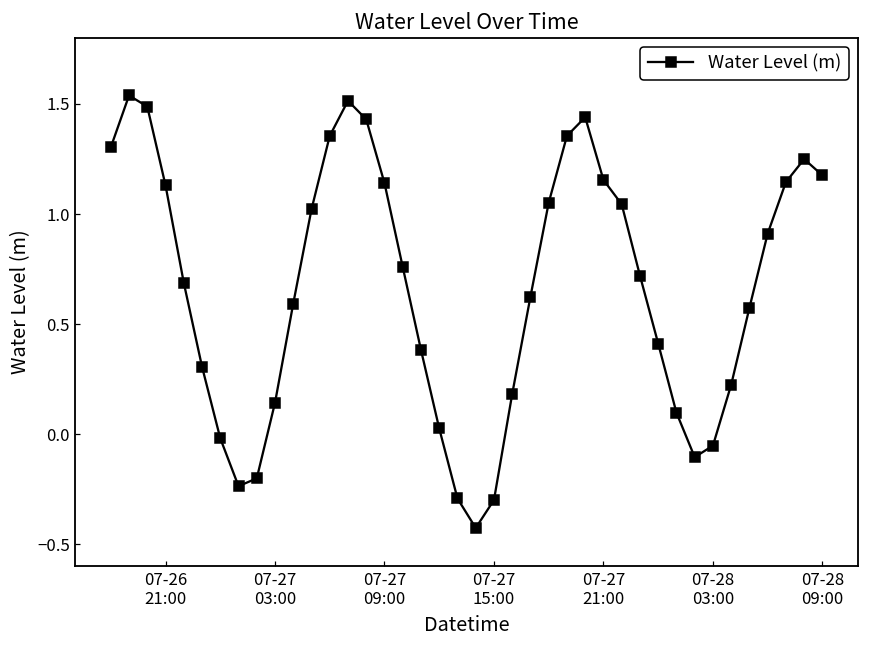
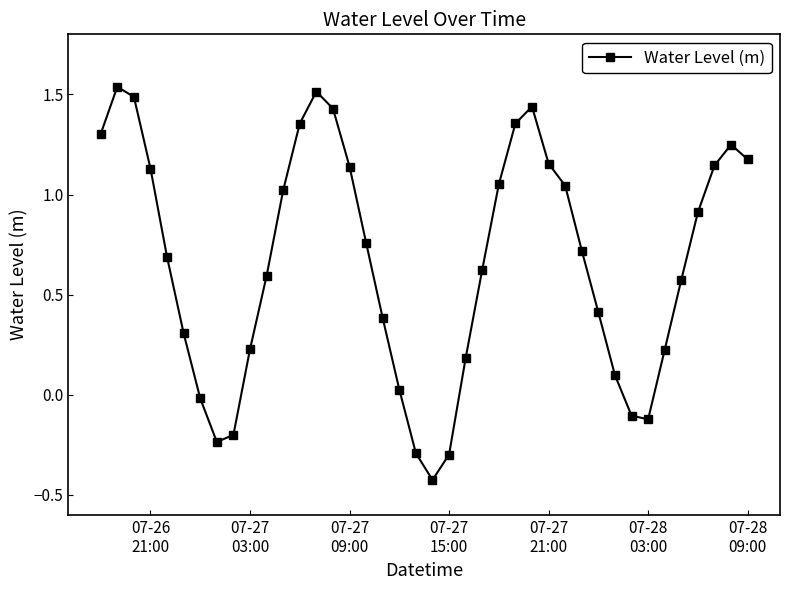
  {
    "07-26 21:00": 1.13,
-   "07-27 03:00": 0.14,
+   "07-27 03:00": 0.23,
    "07-27 09:00": 1.14,
    "07-27 15:00": -0.30,
    "07-27 21:00": 1.15,
-   "07-28 03:00": -0.05,
+   "07-28 03:00": -0.12,
    "07-28 09:00": 1.18
  }
